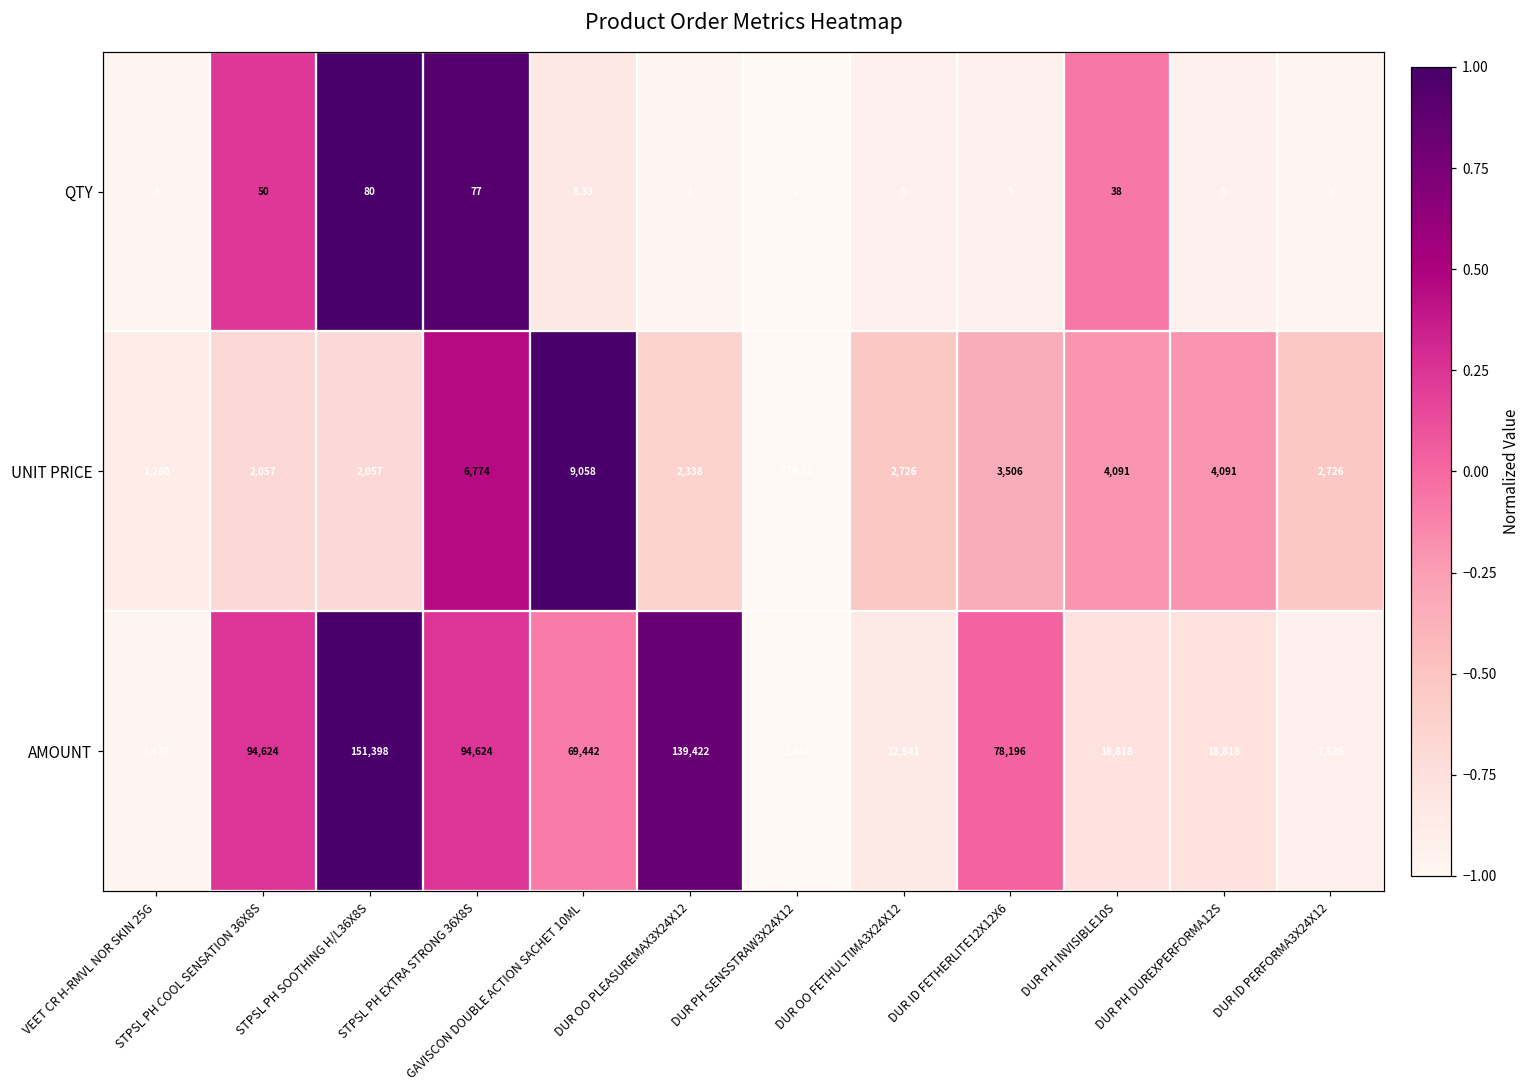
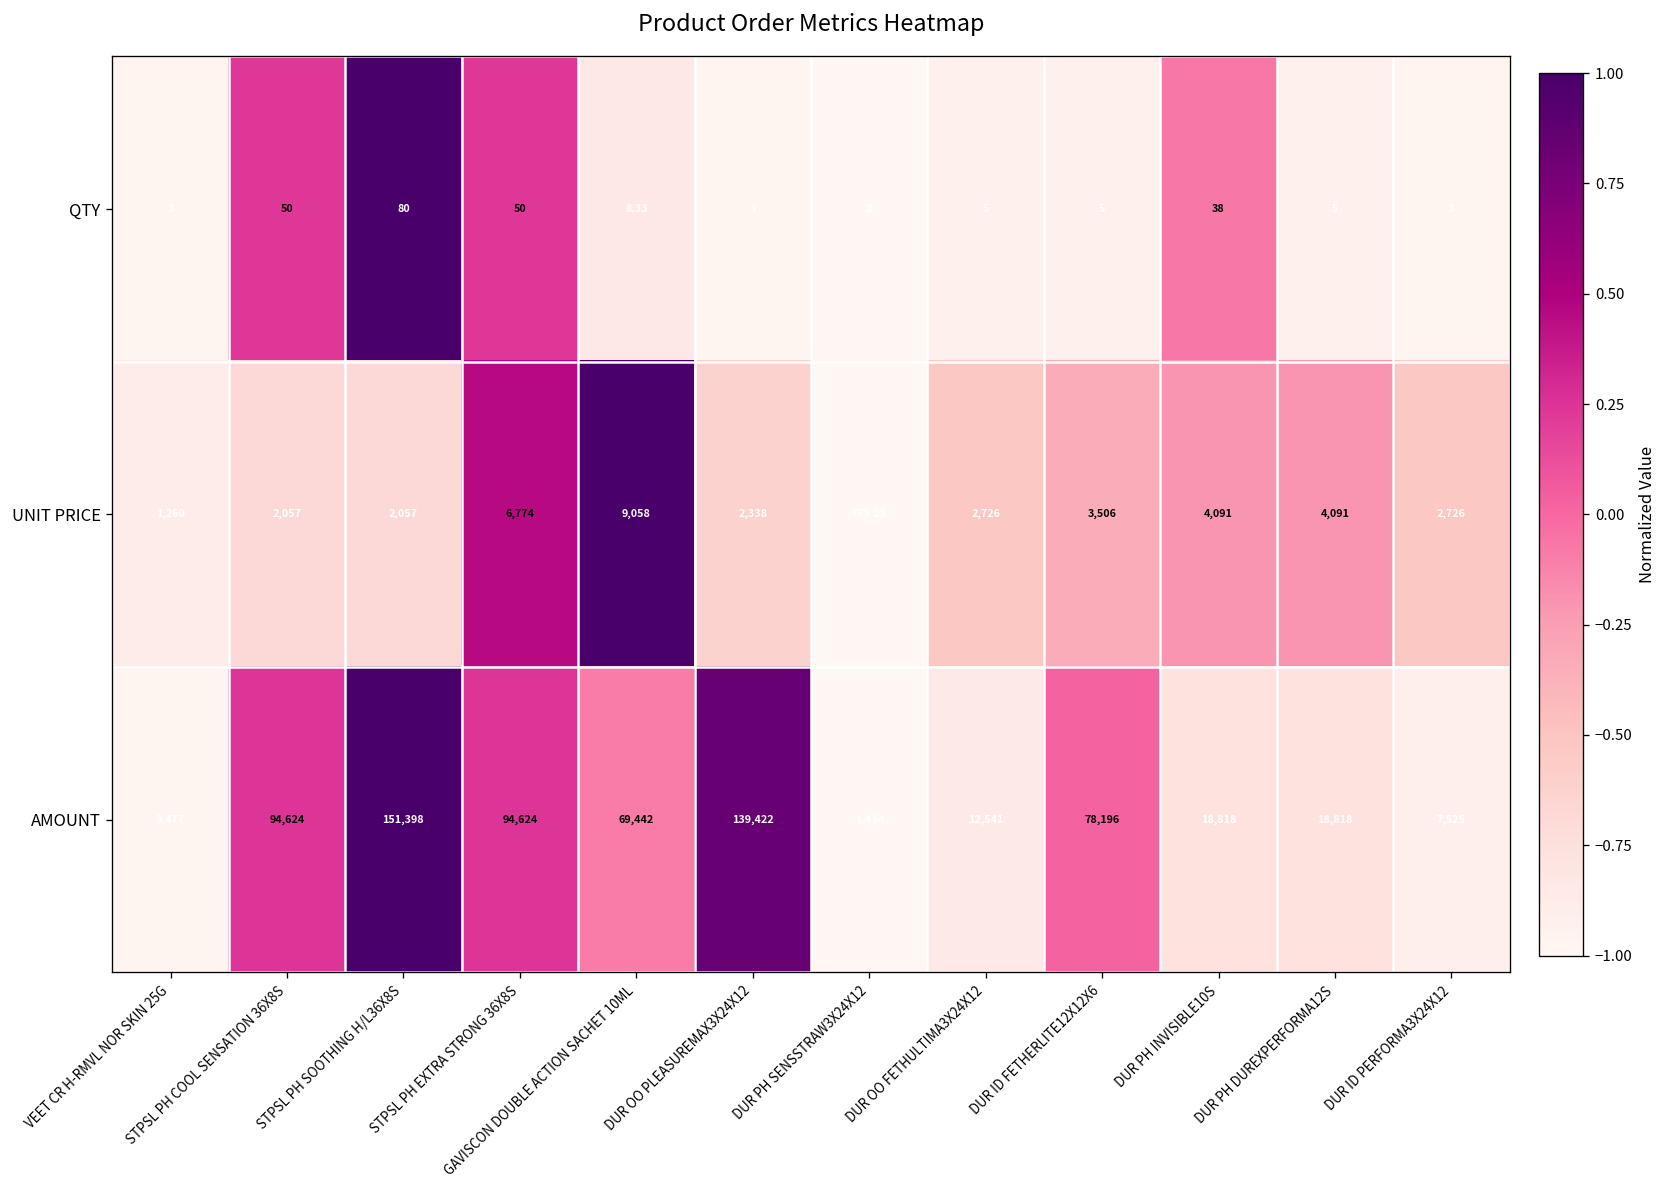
  {
    "QTY": {
      "STPSL PH COOL SENSATION 36X8S": "50",
      "STPSL PH SOOTHING H/L36X8S": "80",
-     "STPSL PH EXTRA STRONG 36X8S": "77",
+     "STPSL PH EXTRA STRONG 36X8S": "50",
      "DUR PH INVISIBLE10S": "38"
    },
    "UNIT PRICE": {
      "STPSL PH EXTRA STRONG 36X8S": "6,774",
      "GAVISCON DOUBLE ACTION SACHET 10ML": "9,058",
      "DUR OO PLEASUREMAX3X24X12": "2,338",
      "DUR OO FETHULTIMA3X24X12": "2,726",
      "DUR ID FETHERLITE12X12X6": "3,506",
      "DUR PH INVISIBLE10S": "4,091",
      "DUR PH DUREXPERFORMA12S": "4,091",
      "DUR ID PERFORMA3X24X12": "2,726"
    },
    "AMOUNT": {
      "STPSL PH COOL SENSATION 36X8S": "94,624",
      "STPSL PH SOOTHING H/L36X8S": "151,398",
      "STPSL PH EXTRA STRONG 36X8S": "94,624",
      "GAVISCON DOUBLE ACTION SACHET 10ML": "69,442",
      "DUR OO PLEASUREMAX3X24X12": "139,422",
      "DUR ID FETHERLITE12X12X6": "78,196"
    }
  }
